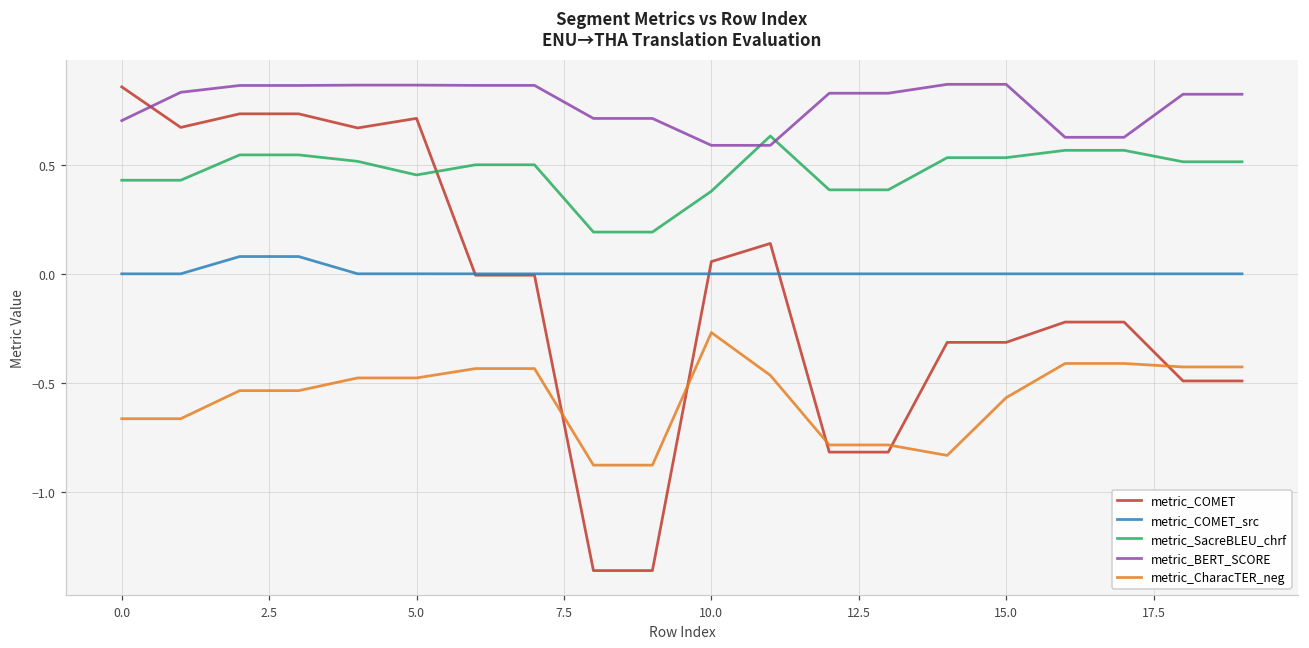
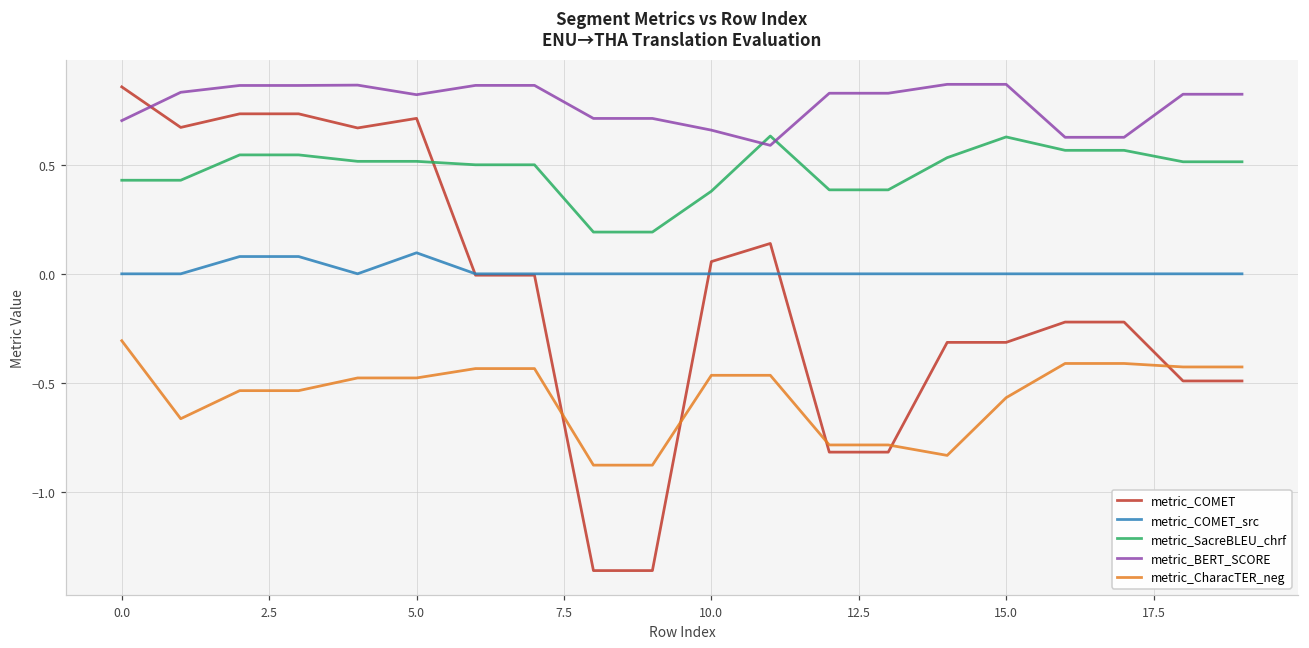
  {
    "metric_COMET": {
      "0.0": 0.86,
      "5.0": 0.71,
      "10.0": 0.06,
      "15.0": -0.31
    },
    "metric_COMET_src": {
      "0.0": 0.00,
-     "5.0": 0.00,
+     "5.0": 0.10,
      "10.0": 0.00,
      "15.0": 0.00
    },
    "metric_SacreBLEU_chrf": {
      "0.0": 0.43,
-     "5.0": 0.45,
+     "5.0": 0.51,
      "10.0": 0.38,
-     "15.0": 0.53
+     "15.0": 0.63
    },
    "metric_BERT_SCORE": {
      "0.0": 0.70,
-     "5.0": 0.86,
-     "10.0": 0.59,
+     "5.0": 0.82,
+     "10.0": 0.66,
      "15.0": 0.87
    },
    "metric_CharacTER_neg": {
-     "0.0": -0.66,
+     "0.0": -0.31,
      "5.0": -0.48,
-     "10.0": -0.27,
+     "10.0": -0.46,
      "15.0": -0.57
    }
  }
